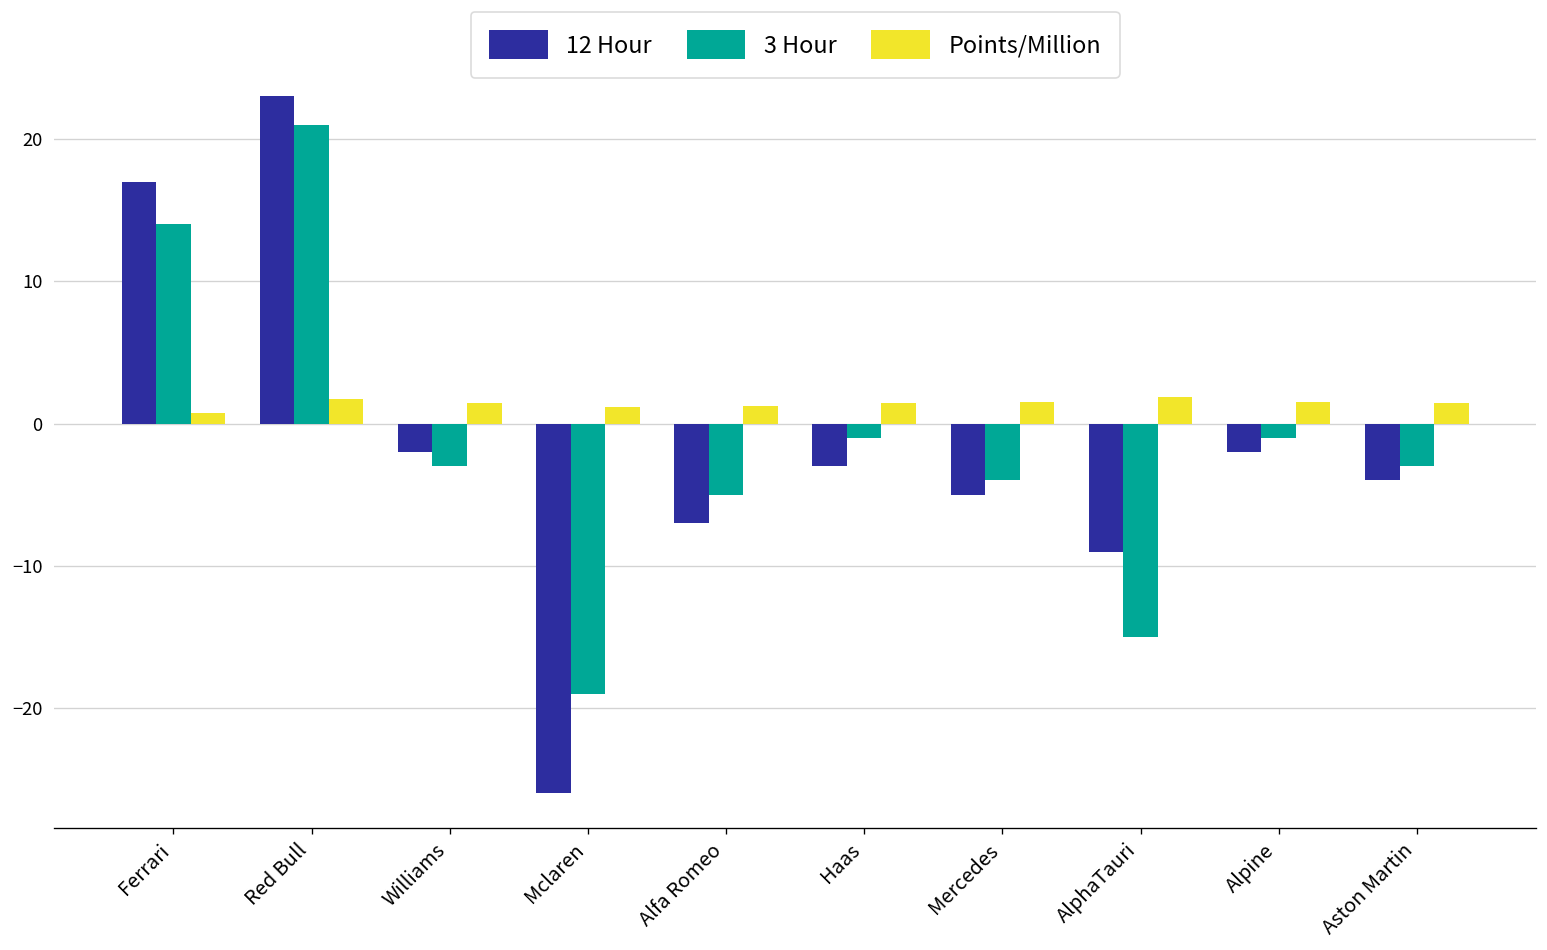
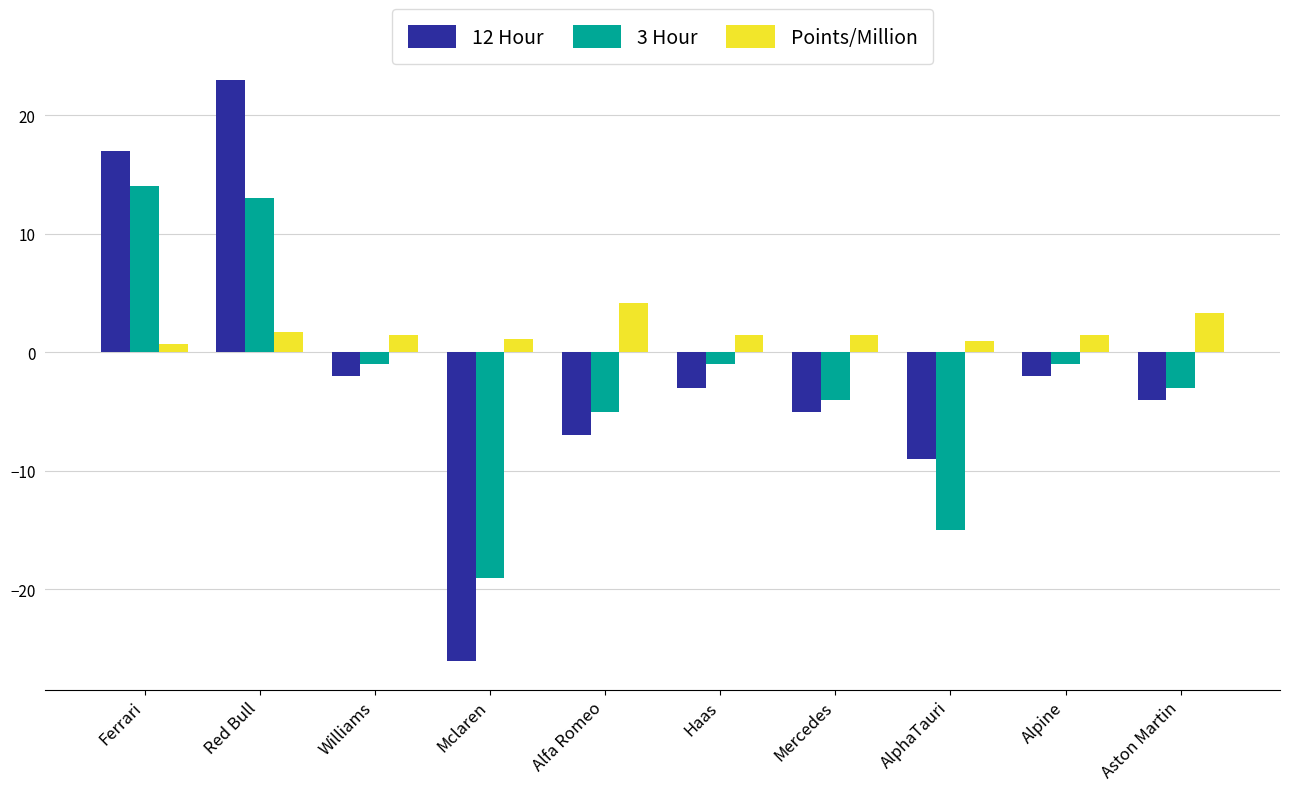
  {
    "12 Hour": {
      "Ferrari": 17.0,
      "Red Bull": 23.0,
      "Williams": -2.0,
      "Mclaren": -26.0,
      "Alfa Romeo": -7.0,
      "Haas": -3.0,
      "Mercedes": -5.0,
      "AlphaTauri": -9.0,
      "Alpine": -2.0,
      "Aston Martin": -4.0
    },
    "3 Hour": {
      "Ferrari": 14,
-     "Red Bull": 21,
-     "Williams": -3,
+     "Red Bull": 13,
+     "Williams": -1,
      "Mclaren": -19,
      "Alfa Romeo": -5,
      "Haas": -1,
      "Mercedes": -4,
      "AlphaTauri": -15,
      "Alpine": -1,
      "Aston Martin": -3
    },
    "Points/Million": {
      "Ferrari": 0.7,
      "Red Bull": 1.7,
      "Williams": 1.5,
      "Mclaren": 1.2,
-     "Alfa Romeo": 1.2,
+     "Alfa Romeo": 4.2,
      "Haas": 1.5,
      "Mercedes": 1.5,
-     "AlphaTauri": 1.9,
+     "AlphaTauri": 1.0,
      "Alpine": 1.5,
-     "Aston Martin": 1.4
+     "Aston Martin": 3.3
    }
  }
